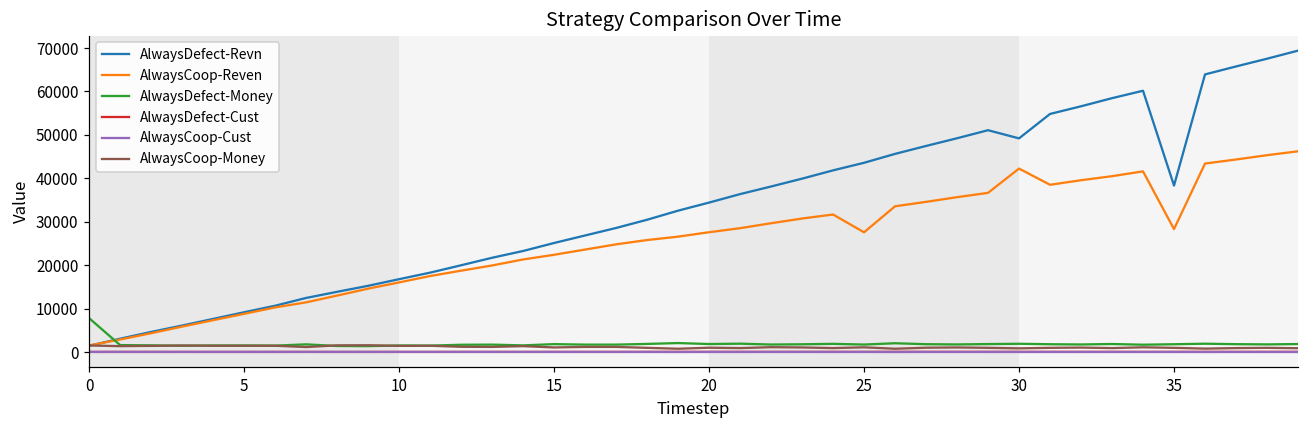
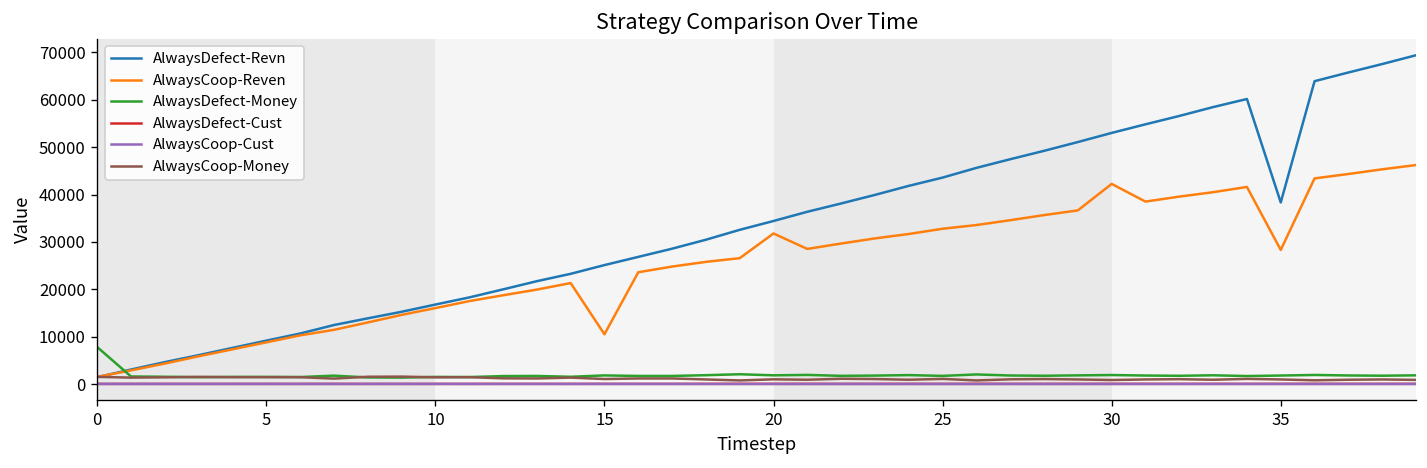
  {
    "AlwaysDefect-Revn": {
      "10": 17000,
      "15": 25000,
      "20": 34000,
      "25": 44000,
-     "30": 49000,
+     "30": 53000,
      "35": 38000
    },
    "AlwaysCoop-Reven": {
      "10": 16000,
-     "15": 22000,
-     "20": 28000,
-     "25": 28000,
+     "15": 11000,
+     "20": 32000,
+     "25": 33000,
      "30": 42000,
      "35": 28000
    },
    "AlwaysDefect-Money": {
      "0": 8000,
      "15": 2000,
      "20": 2000,
      "30": 2000,
      "35": 2000
    },
    "AlwaysCoop-Cust": {
      "0": 0,
      "5": 0,
      "10": 0,
      "15": 0,
      "20": 0,
      "25": 0,
      "30": 0,
      "35": 0
    },
    "AlwaysCoop-Money": {
      "15": 1000,
      "20": 1000,
      "30": 1000,
      "35": 1000
    }
  }
